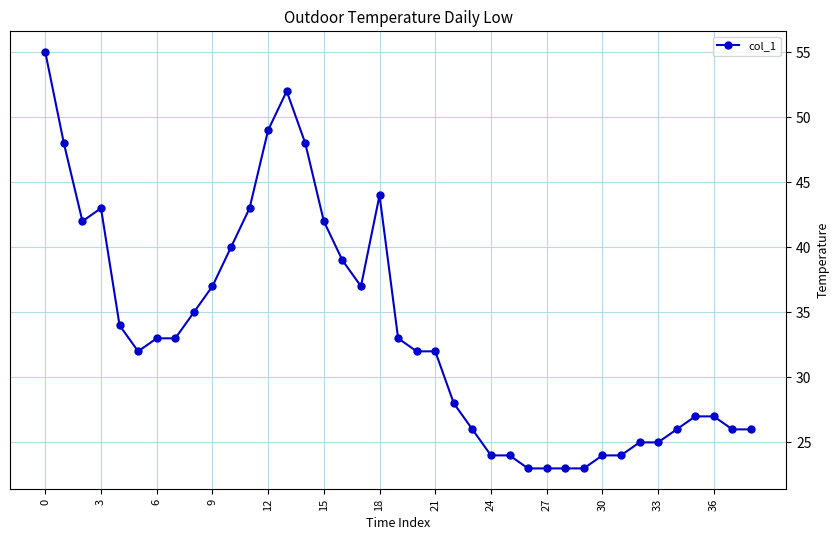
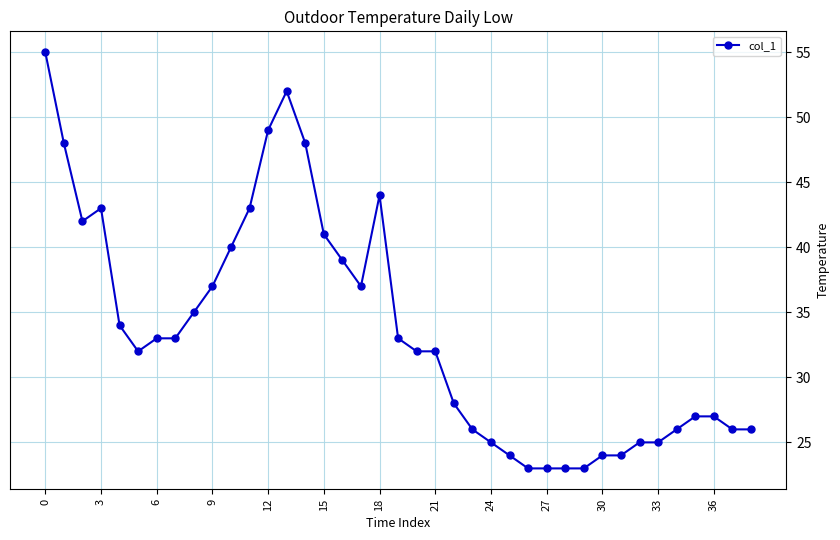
  {
    "0": 55,
    "3": 43,
    "6": 33,
    "9": 37,
    "12": 49,
-   "15": 42,
+   "15": 41,
    "18": 44,
    "21": 32,
-   "24": 24,
+   "24": 25,
    "27": 23,
    "30": 24,
    "33": 25,
    "36": 27
  }
